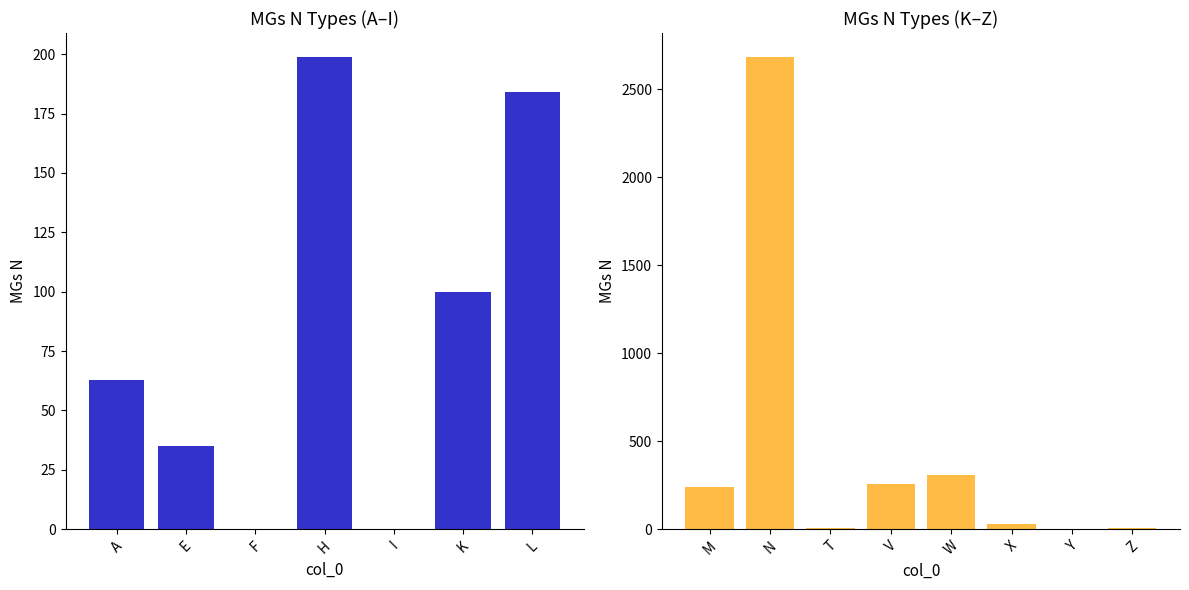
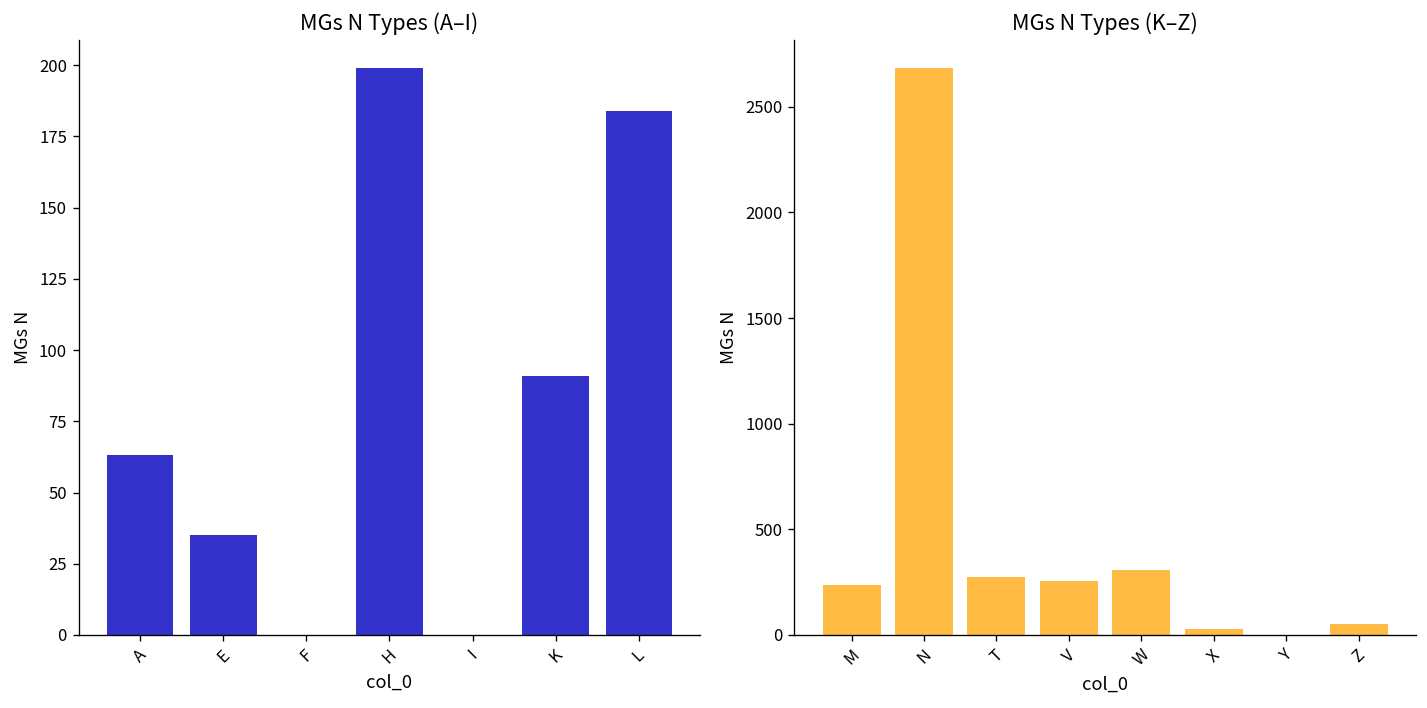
  {
    "MGs N Types (A–I)": {
      "A": 63,
      "E": 35,
      "F": 0,
      "H": 199,
      "I": 0,
-     "K": 100,
+     "K": 91,
      "L": 184
    },
    "MGs N Types (K–Z)": {
      "M": 240,
      "N": 2680,
-     "T": 0,
+     "T": 280,
      "V": 260,
      "W": 310,
      "X": 30,
      "Y": 0,
-     "Z": 10
+     "Z": 50
    }
  }
